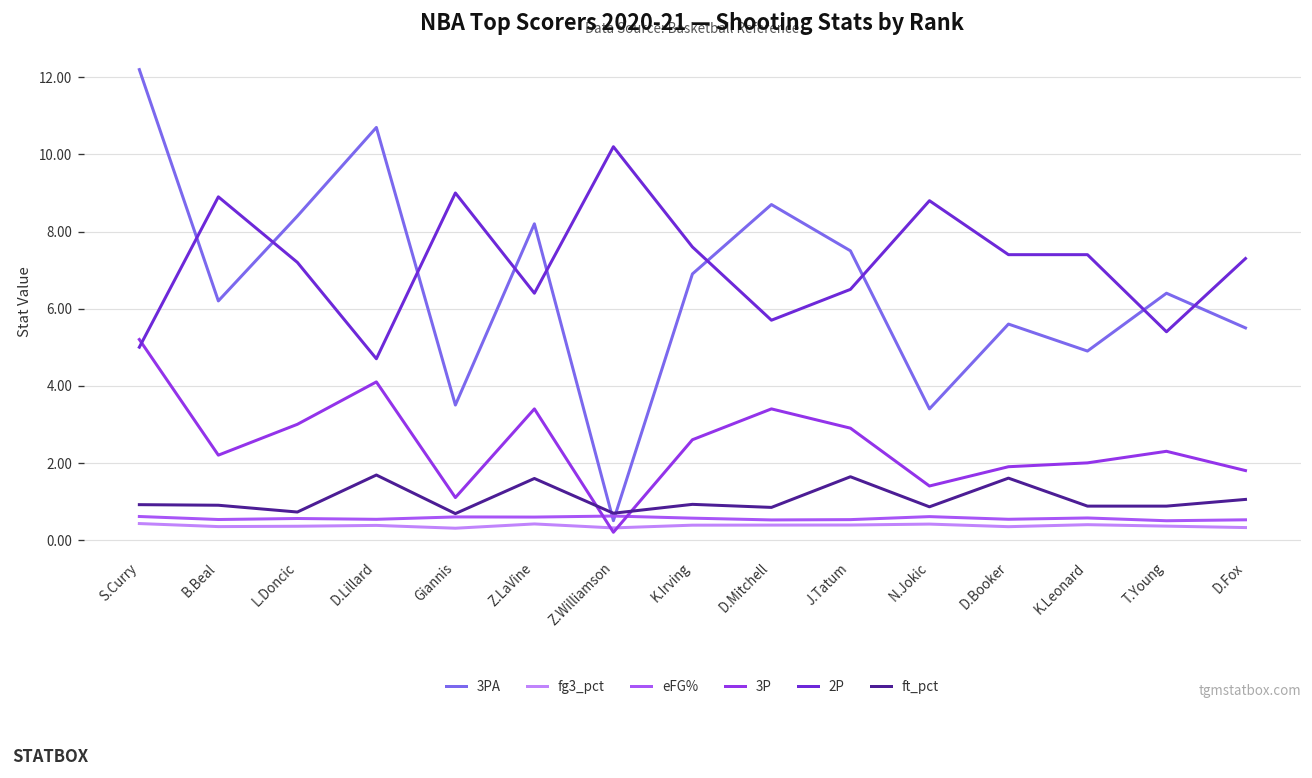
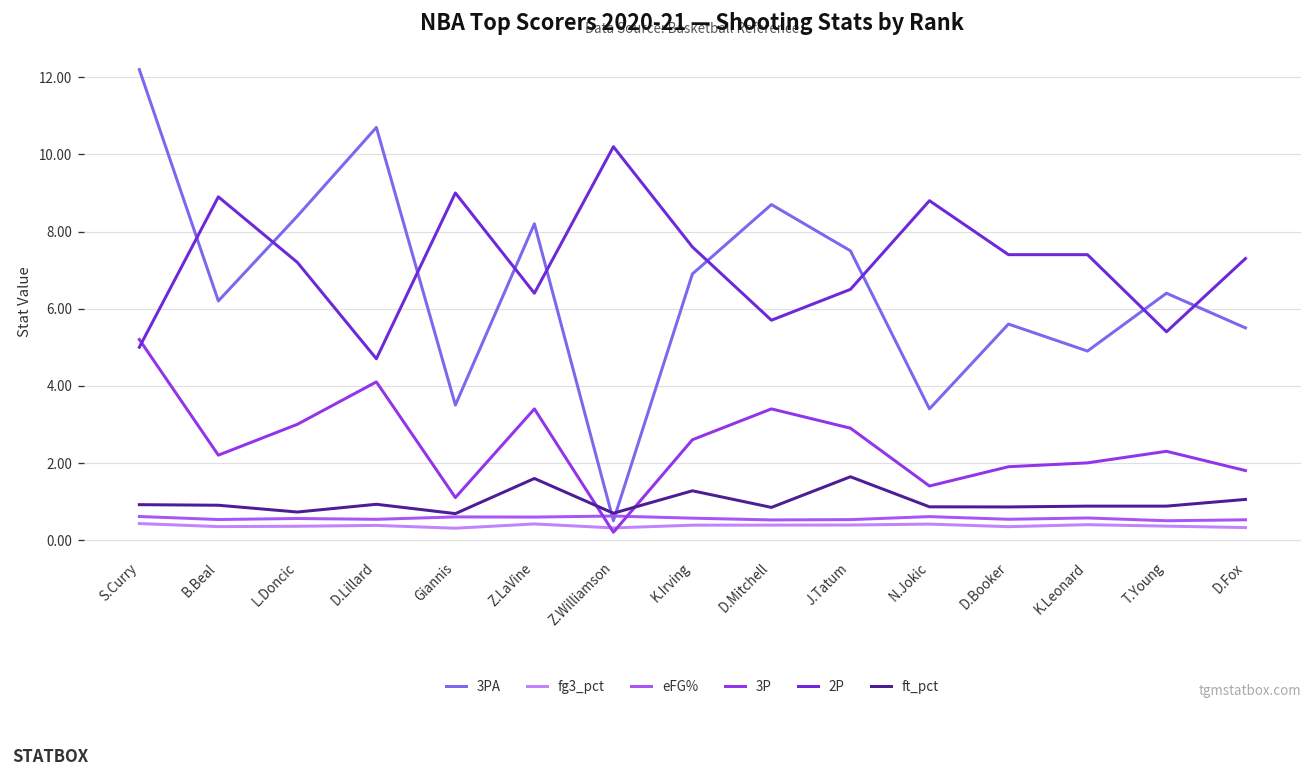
  {
    "ft_pct": {
      "S.Curry": 0.9,
      "B.Beal": 0.9,
      "L.Doncic": 0.7,
-     "D.Lillard": 1.7,
+     "D.Lillard": 0.9,
      "Giannis": 0.7,
      "Z.LaVine": 1.6,
-     "K.Irving": 0.9,
+     "K.Irving": 1.3,
      "D.Mitchell": 0.8,
      "J.Tatum": 1.6,
      "N.Jokic": 0.9,
-     "D.Booker": 1.6,
+     "D.Booker": 0.9,
      "K.Leonard": 0.9,
      "T.Young": 0.9,
      "D.Fox": 1.1
    }
  }
